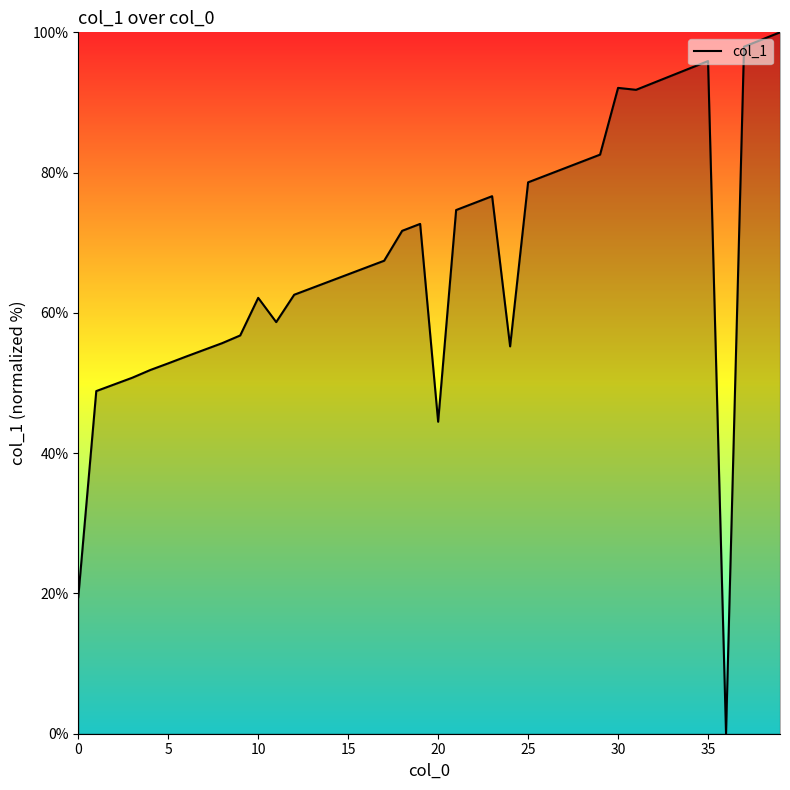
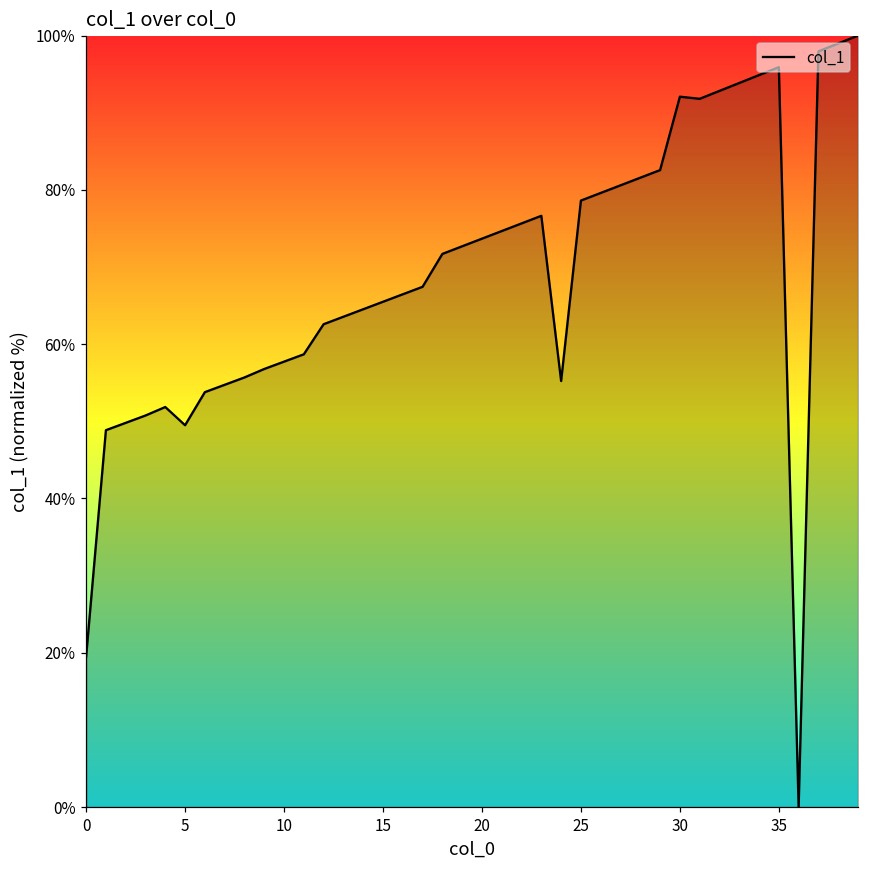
  {
    "0": "19%",
-   "5": "53%",
-   "10": "62%",
+   "5": "49%",
+   "10": "58%",
    "15": "65%",
-   "20": "44%",
+   "20": "74%",
    "25": "79%",
    "30": "92%"
  }
